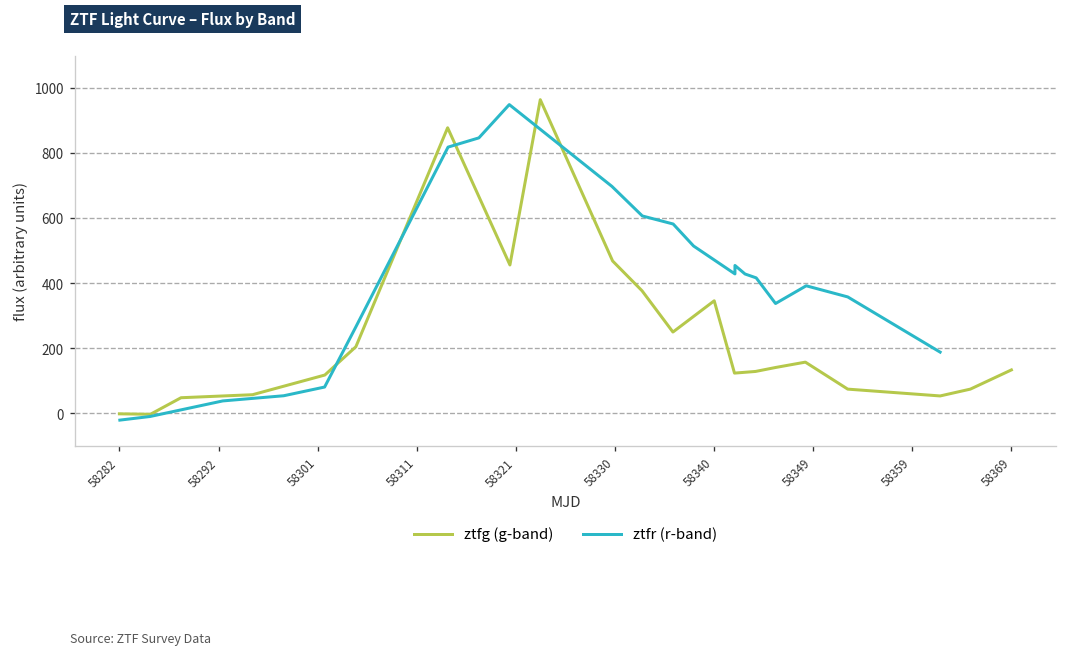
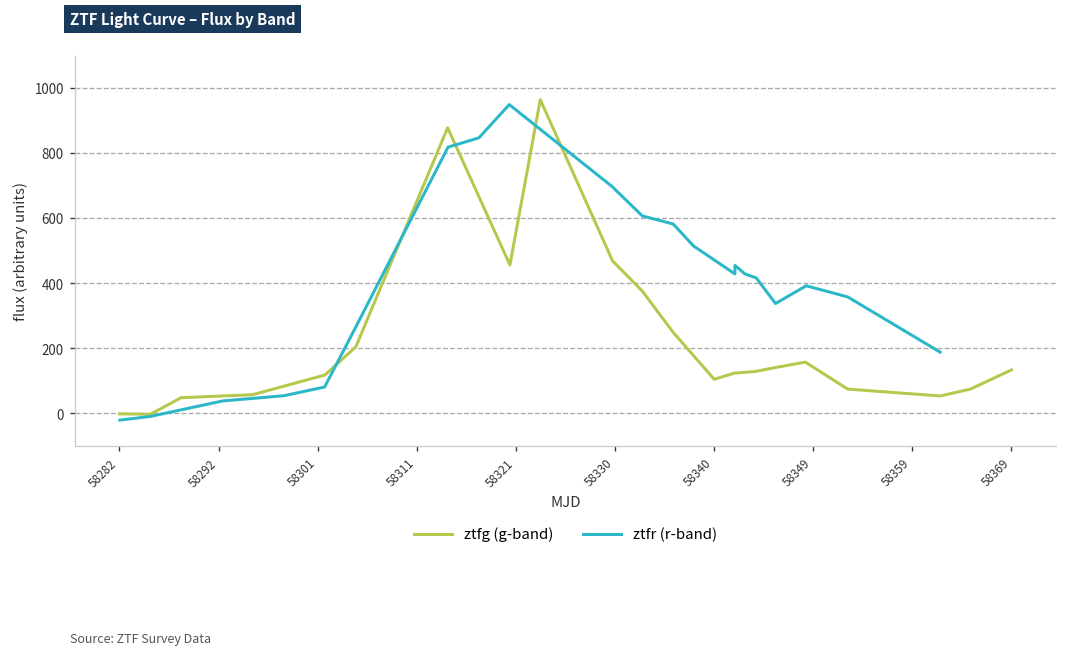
  {
    "ztfg (g-band)": {
      "58282": 0,
-     "58340": 350,
+     "58340": 110,
      "58369": 130
    }
  }
